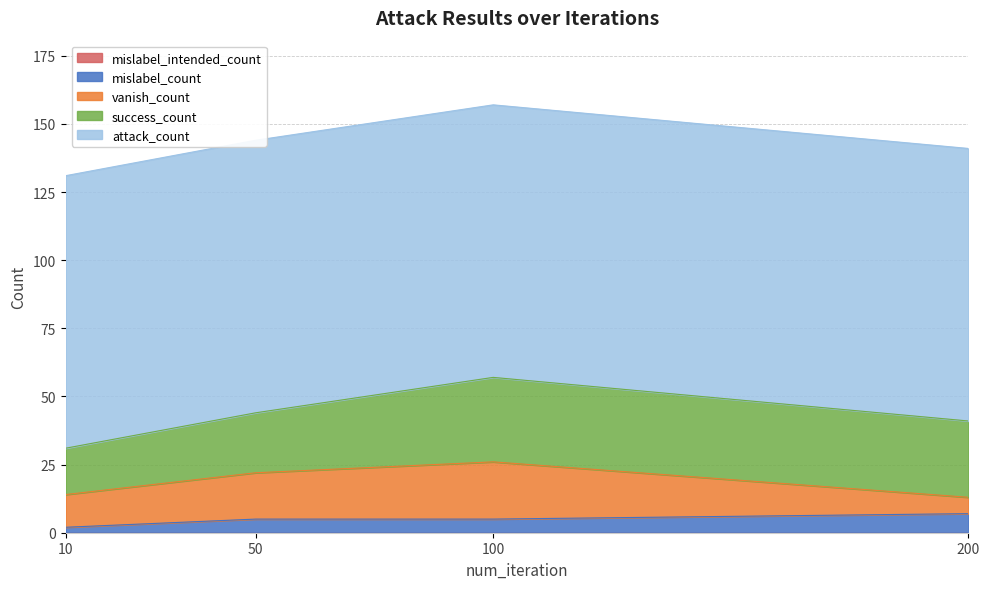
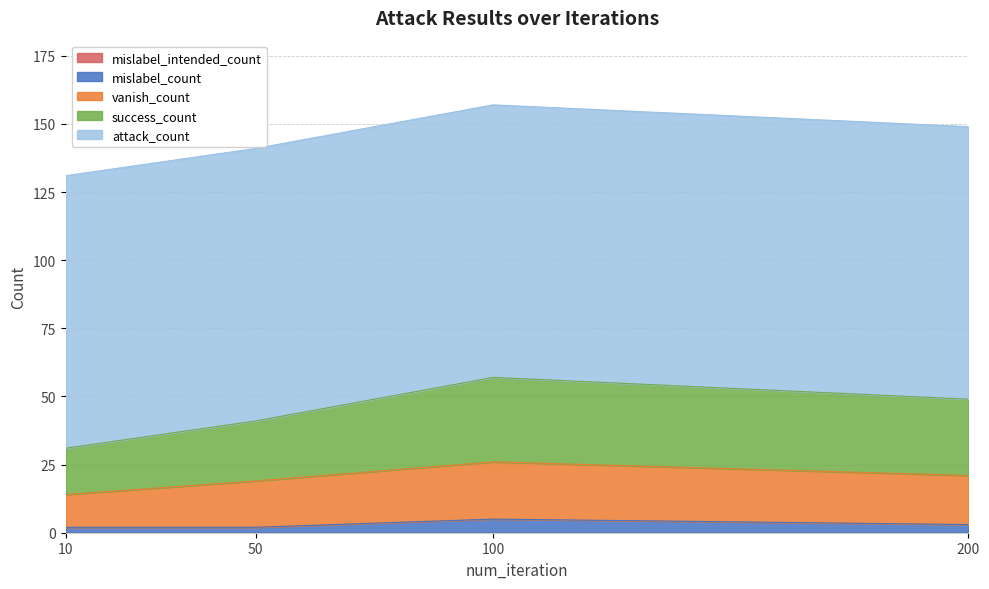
  {
    "mislabel_intended_count": {
      "10": 0,
      "50": 0,
      "100": 0,
      "200": 0
    },
    "mislabel_count": {
      "10": 2,
-     "50": 5,
+     "50": 2,
      "100": 5,
-     "200": 7
+     "200": 3
    },
    "vanish_count": {
      "10": 12,
      "50": 17,
      "100": 21,
-     "200": 6
+     "200": 18
    },
    "success_count": {
      "10": 17,
      "50": 22,
      "100": 31,
      "200": 28
    },
    "attack_count": {
      "10": 100,
      "100": 100,
      "200": 100
    }
  }
